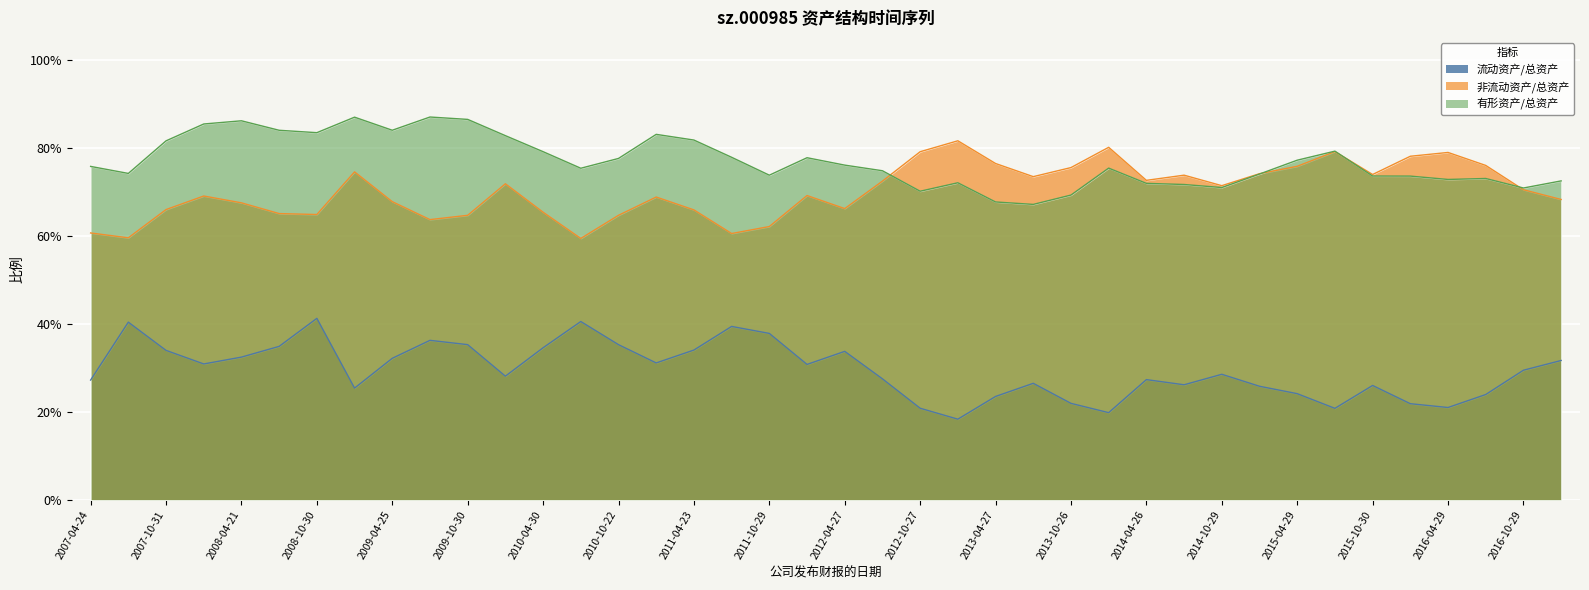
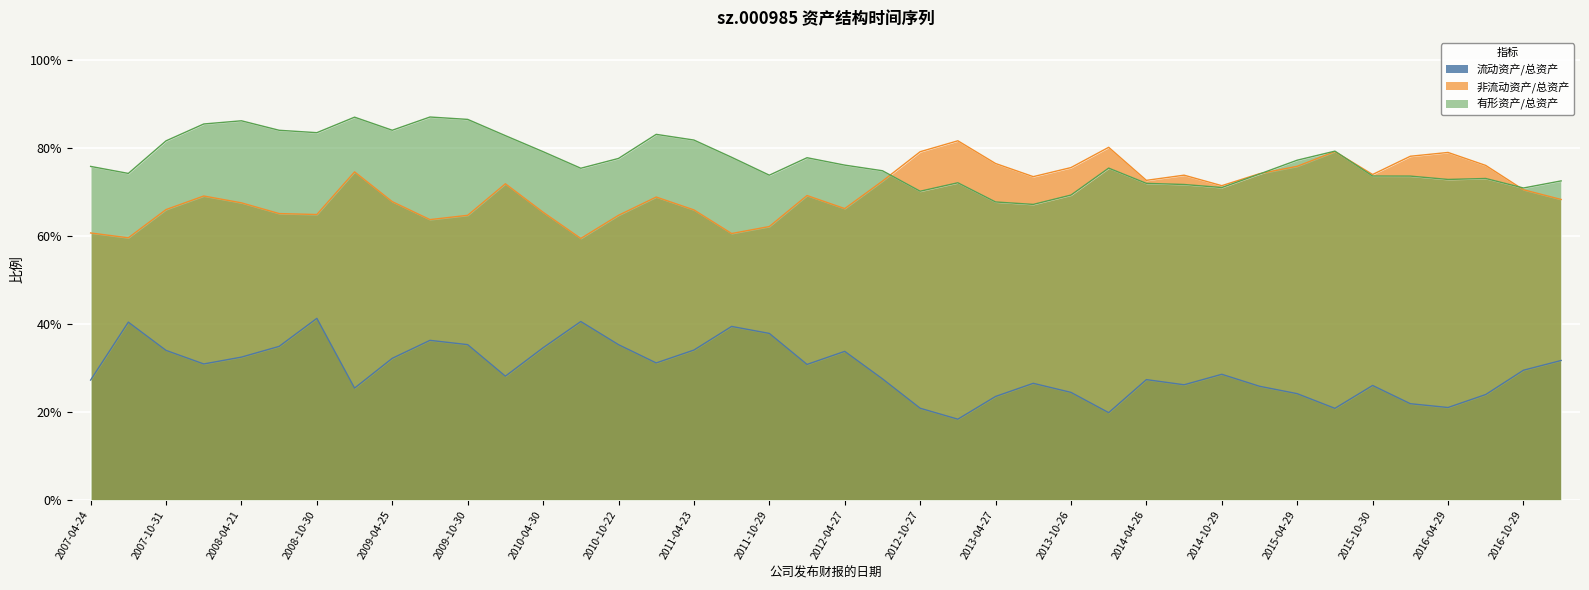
  {
    "流动资产/总资产": {
      "2007-04-24": "27%",
      "2007-10-31": "34%",
      "2008-04-21": "32%",
      "2008-10-30": "41%",
      "2009-10-30": "35%",
      "2010-04-30": "35%",
      "2010-10-22": "35%",
      "2011-04-23": "34%",
      "2011-10-29": "38%",
      "2012-10-27": "21%",
      "2013-04-27": "24%",
-     "2013-10-26": "22%",
+     "2013-10-26": "24%",
      "2014-04-26": "27%",
      "2014-10-29": "29%",
      "2015-04-29": "24%",
      "2015-10-30": "26%",
      "2016-04-29": "21%",
      "2016-10-29": "29%"
    },
    "非流动资产/总资产": {
      "2007-04-24": "61%",
      "2007-10-31": "66%",
      "2008-04-21": "68%",
      "2008-10-30": "65%",
      "2009-10-30": "65%",
      "2010-04-30": "65%",
      "2010-10-22": "65%",
      "2011-04-23": "66%",
      "2011-10-29": "62%",
      "2012-10-27": "79%",
      "2013-04-27": "76%",
      "2013-10-26": "76%",
      "2014-04-26": "73%",
      "2015-04-29": "76%",
      "2016-04-29": "79%"
    },
    "有形资产/总资产": {
      "2007-04-24": "76%",
      "2007-10-31": "82%",
      "2008-04-21": "86%",
      "2008-10-30": "83%",
      "2009-10-30": "86%",
      "2010-04-30": "79%",
      "2010-10-22": "78%",
      "2011-04-23": "82%",
      "2011-10-29": "74%",
      "2012-10-27": "70%",
      "2013-04-27": "68%",
      "2013-10-26": "69%",
      "2014-04-26": "72%",
      "2015-04-29": "77%",
      "2016-04-29": "73%"
    }
  }
